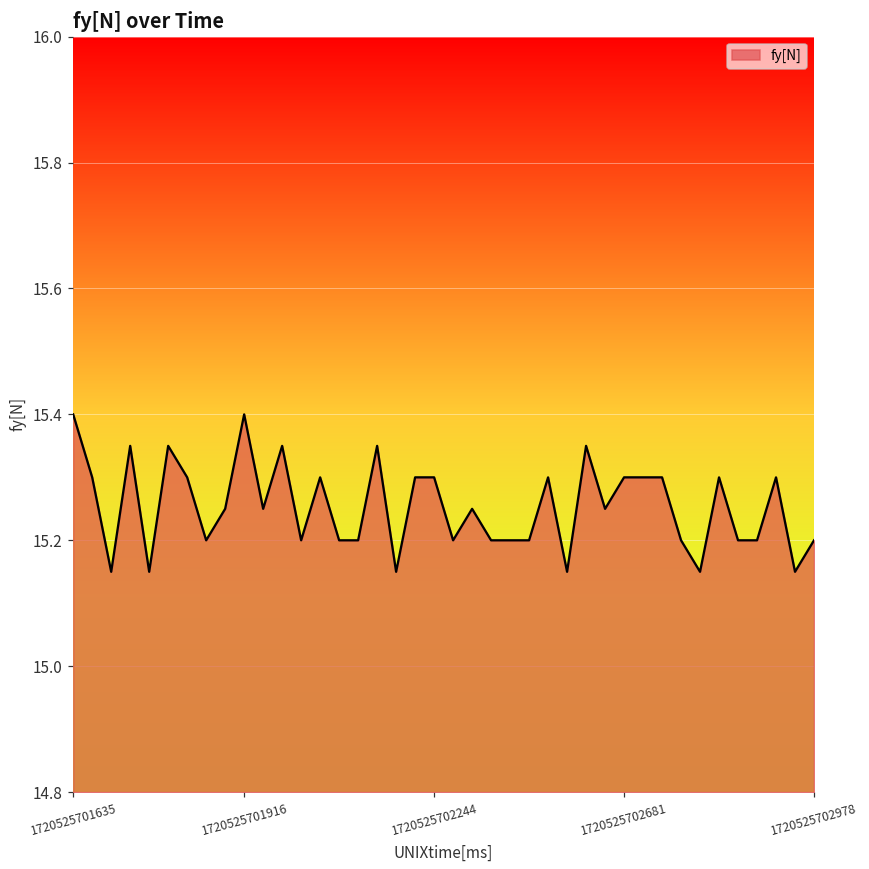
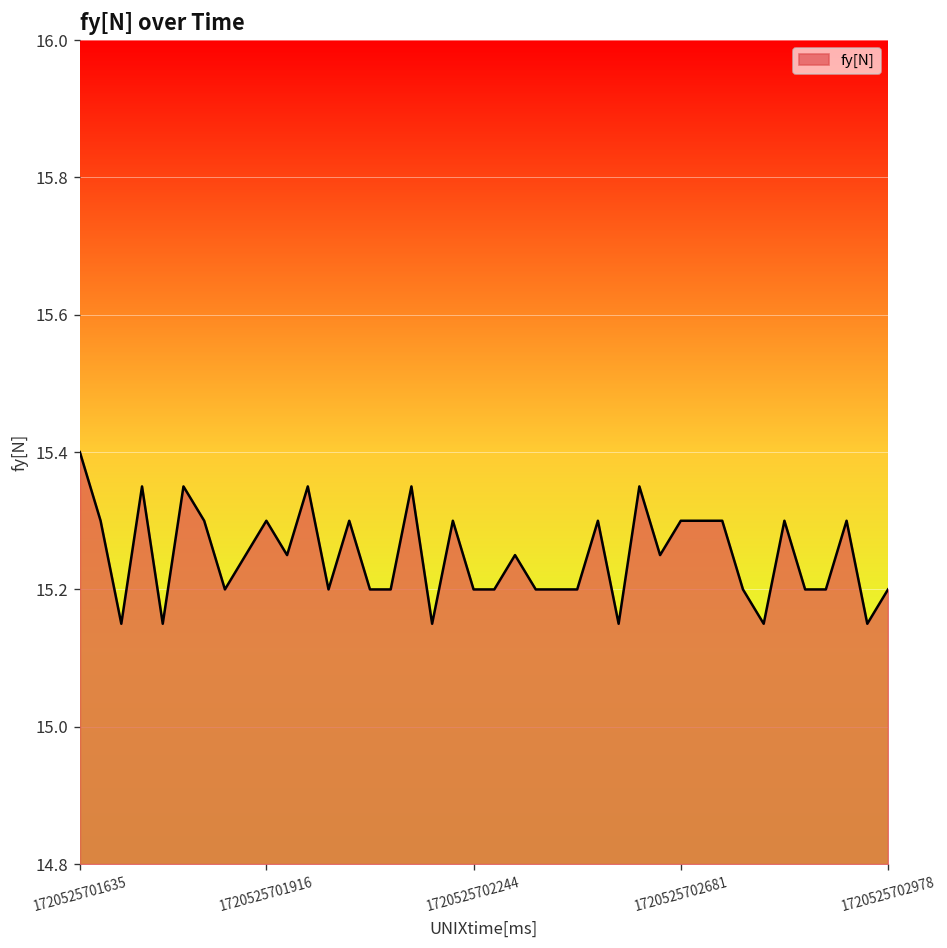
  {
    "1720525701635": 15.4,
-   "1720525701916": 15.4,
-   "1720525702244": 15.3,
+   "1720525701916": 15.3,
+   "1720525702244": 15.2,
    "1720525702681": 15.3,
    "1720525702978": 15.2
  }
